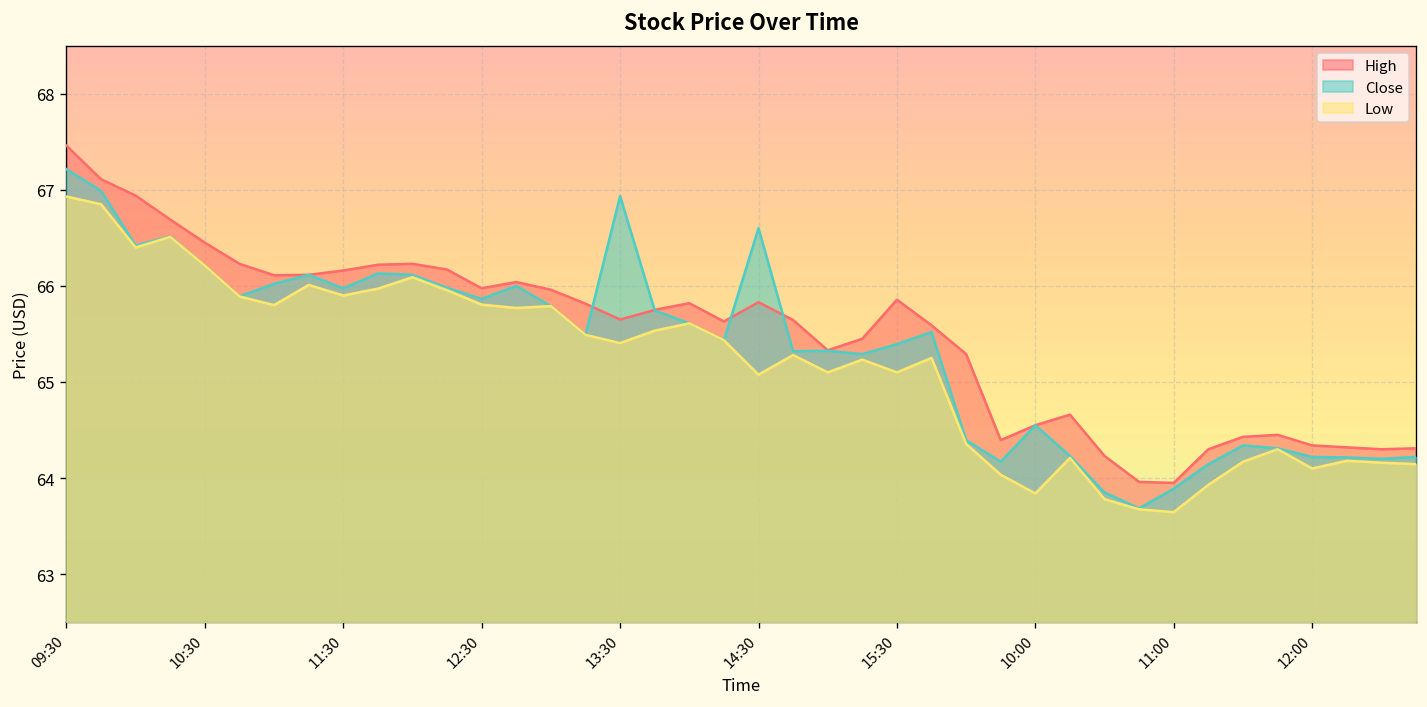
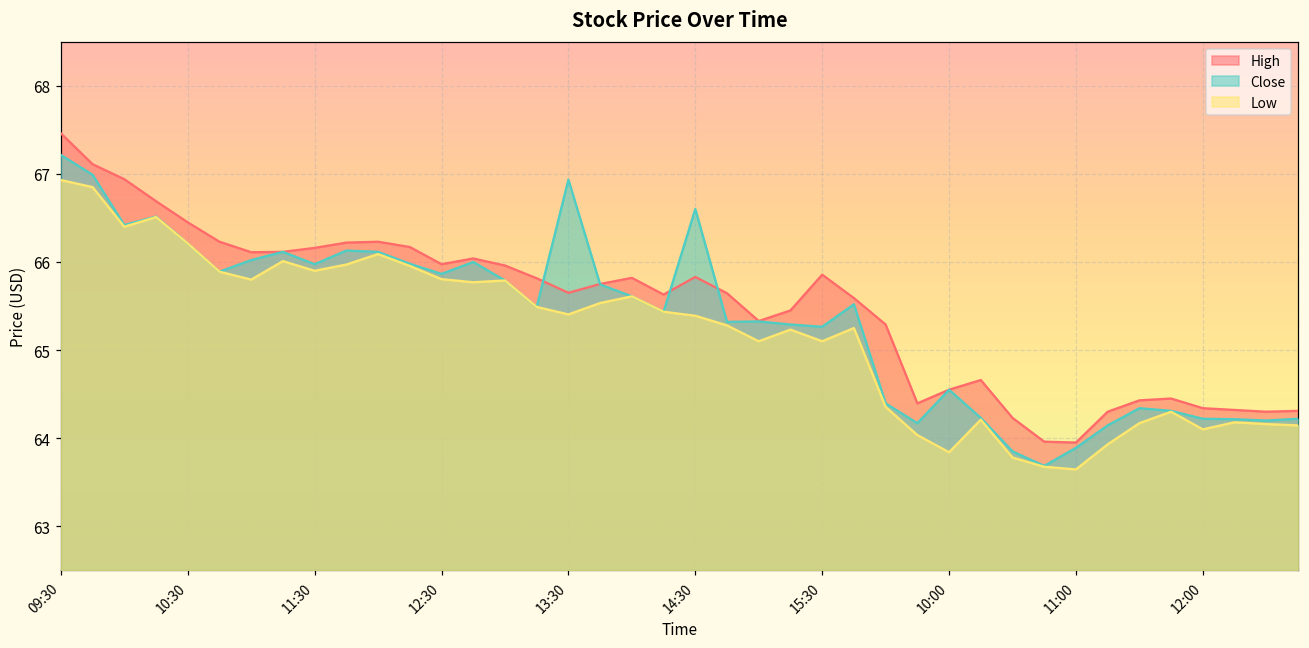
  {
    "High": {
      "13:30": 65.7,
      "14:30": 65.8,
      "15:30": 65.9
    },
    "Close": {
      "13:30": 66.9,
      "14:30": 66.6,
-     "15:30": 65.4
+     "15:30": 65.3
    },
    "Low": {
      "13:30": 65.4,
-     "14:30": 65.1,
+     "14:30": 65.4,
      "15:30": 65.1
    }
  }
